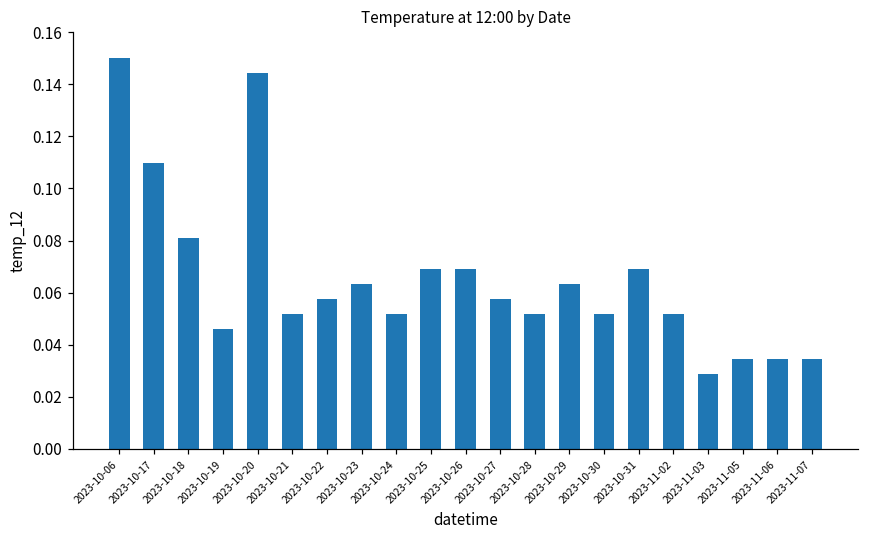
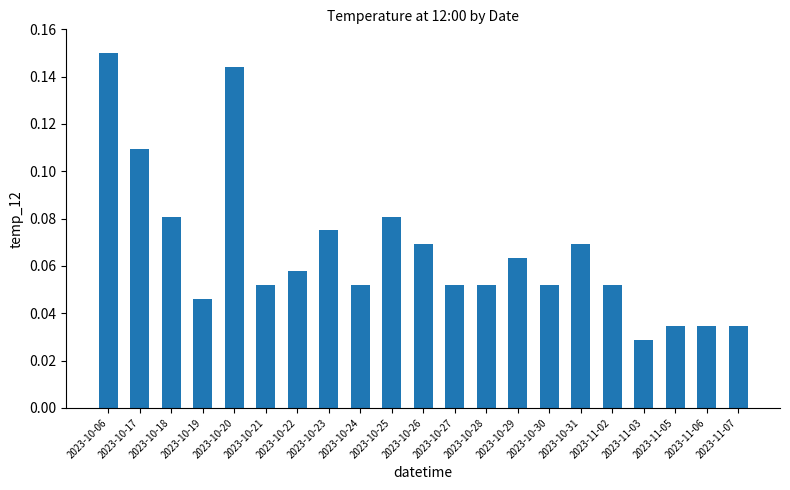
  {
    "2023-10-06": 0.150,
    "2023-10-17": 0.110,
    "2023-10-18": 0.081,
    "2023-10-19": 0.046,
    "2023-10-20": 0.144,
    "2023-10-21": 0.052,
    "2023-10-22": 0.058,
-   "2023-10-23": 0.063,
+   "2023-10-23": 0.075,
    "2023-10-24": 0.052,
-   "2023-10-25": 0.069,
+   "2023-10-25": 0.081,
    "2023-10-26": 0.069,
-   "2023-10-27": 0.058,
+   "2023-10-27": 0.052,
    "2023-10-28": 0.052,
    "2023-10-29": 0.063,
    "2023-10-30": 0.052,
    "2023-10-31": 0.069,
    "2023-11-02": 0.052,
    "2023-11-03": 0.029,
    "2023-11-05": 0.035,
    "2023-11-06": 0.035,
    "2023-11-07": 0.035
  }
